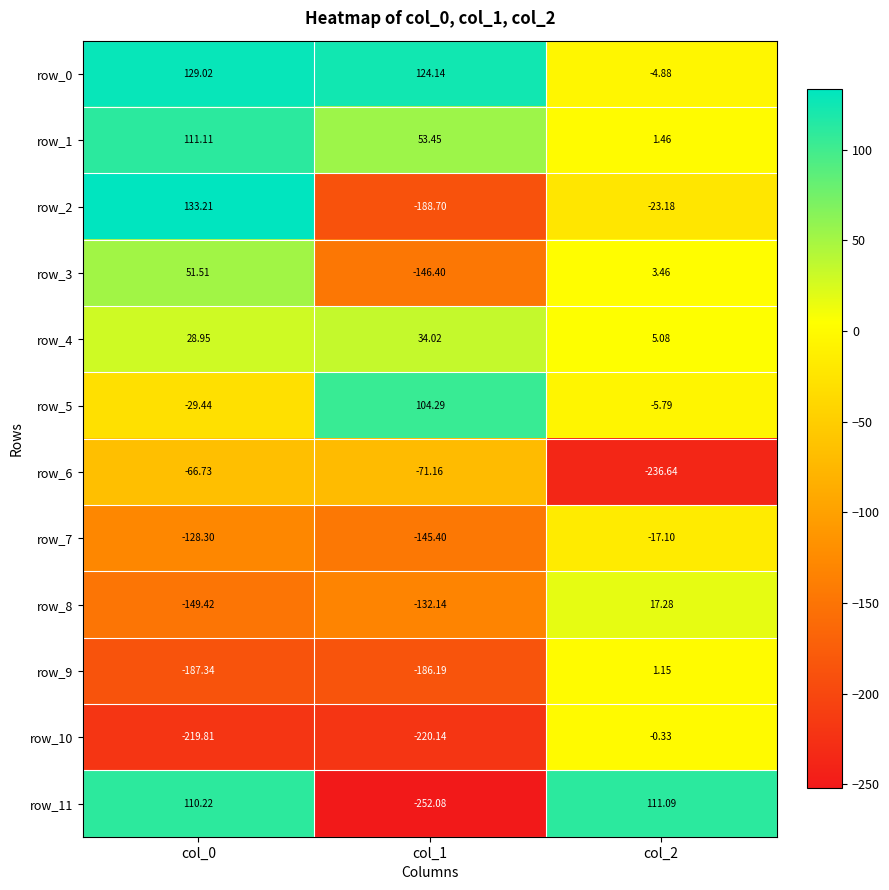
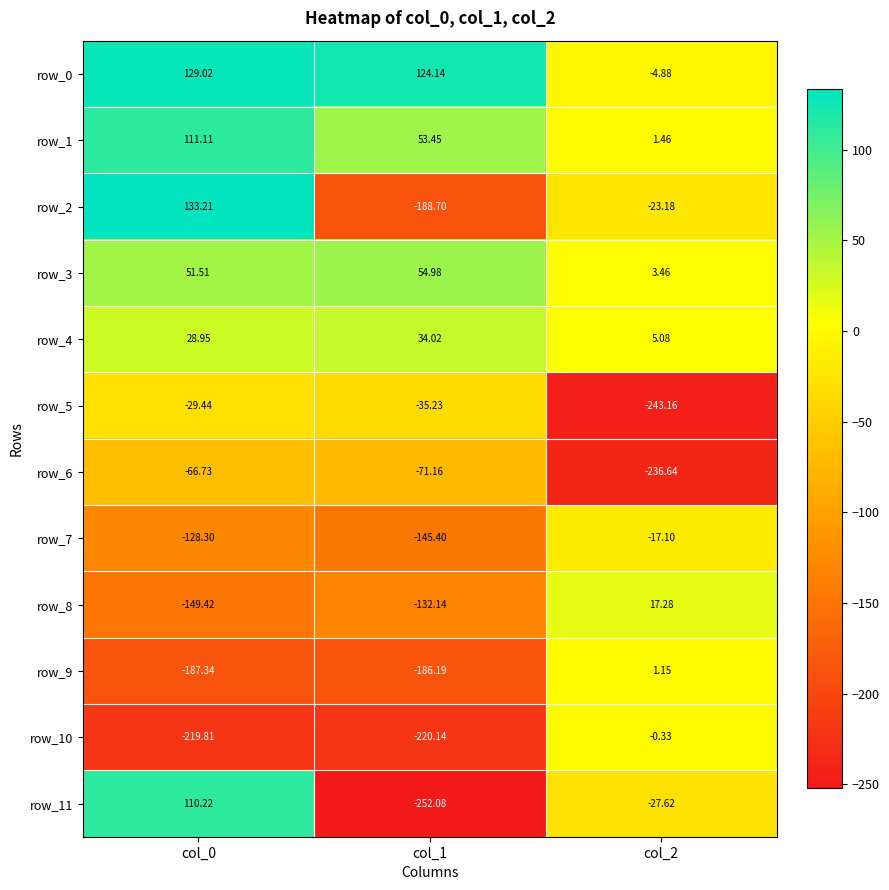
  {
    "row_0": {
      "col_0": 129.02,
      "col_1": 124.14,
      "col_2": -4.88
    },
    "row_1": {
      "col_0": 111.11,
      "col_1": 53.45,
      "col_2": 1.46
    },
    "row_2": {
      "col_0": 133.21,
      "col_1": -188.70,
      "col_2": -23.18
    },
    "row_3": {
      "col_0": 51.51,
-     "col_1": -146.40,
+     "col_1": 54.98,
      "col_2": 3.46
    },
    "row_4": {
      "col_0": 28.95,
      "col_1": 34.02,
      "col_2": 5.08
    },
    "row_5": {
      "col_0": -29.44,
-     "col_1": 104.29,
-     "col_2": -5.79
+     "col_1": -35.23,
+     "col_2": -243.16
    },
    "row_6": {
      "col_0": -66.73,
      "col_1": -71.16,
      "col_2": -236.64
    },
    "row_7": {
      "col_0": -128.30,
      "col_1": -145.40,
      "col_2": -17.10
    },
    "row_8": {
      "col_0": -149.42,
      "col_1": -132.14,
      "col_2": 17.28
    },
    "row_9": {
      "col_0": -187.34,
      "col_1": -186.19,
      "col_2": 1.15
    },
    "row_10": {
      "col_0": -219.81,
      "col_1": -220.14,
      "col_2": -0.33
    },
    "row_11": {
      "col_0": 110.22,
      "col_1": -252.08,
-     "col_2": 111.09
+     "col_2": -27.62
    }
  }
